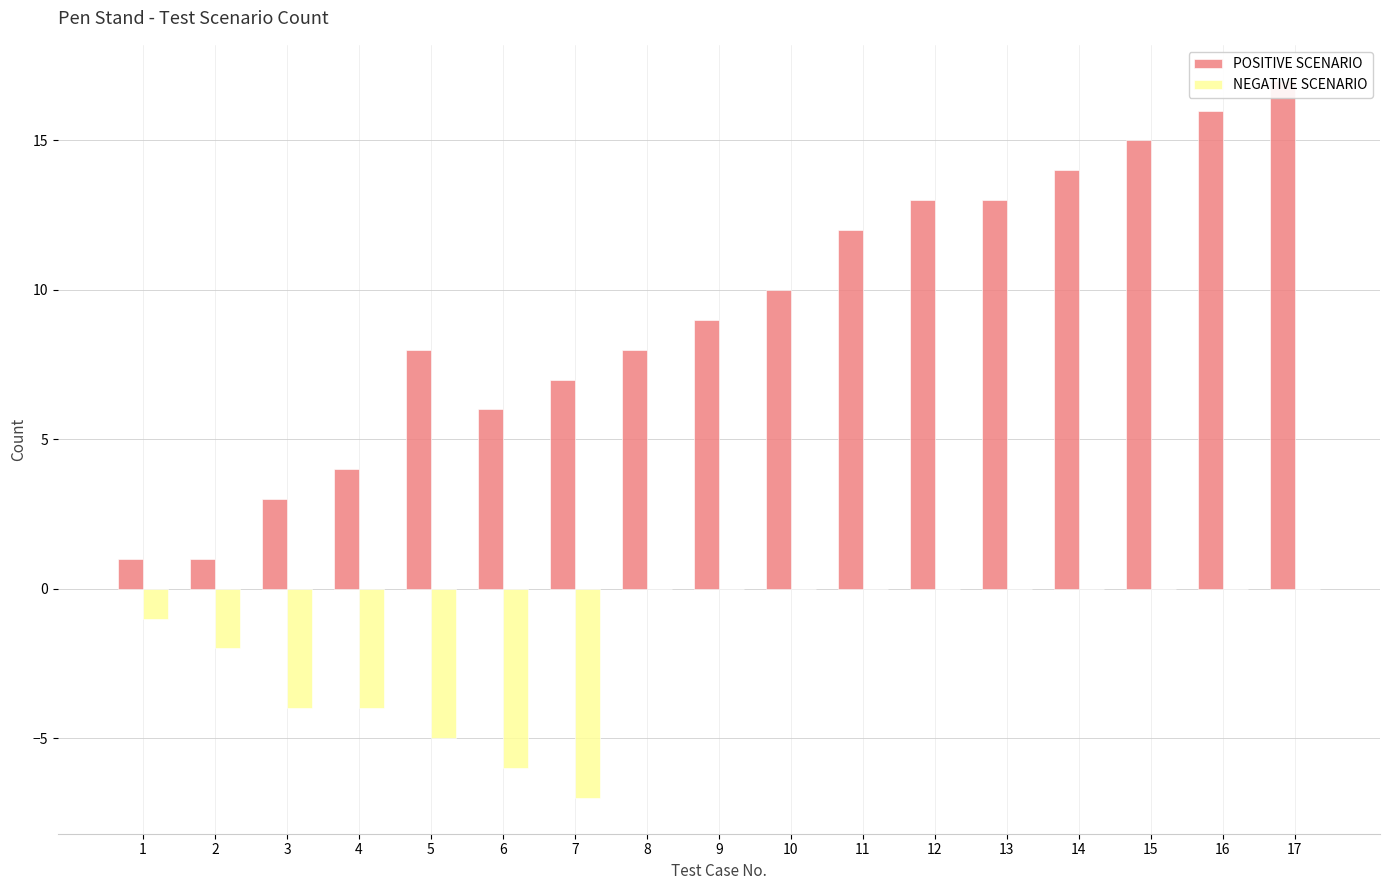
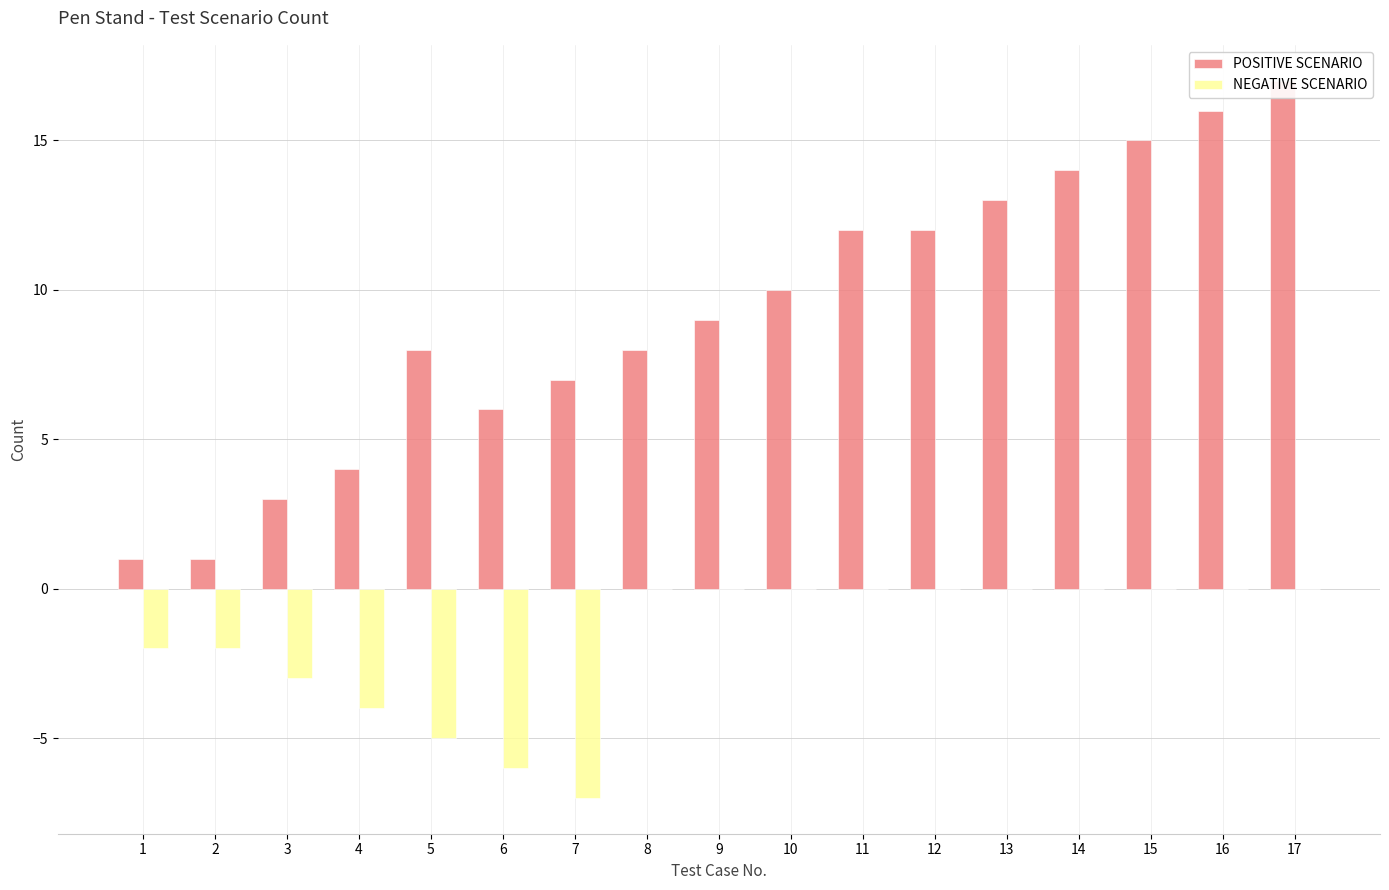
  {
    "POSITIVE SCENARIO": {
      "1": 1,
      "2": 1,
      "3": 3,
      "4": 4,
      "5": 8,
      "6": 6,
      "7": 7,
      "8": 8,
      "9": 9,
      "10": 10,
      "11": 12,
-     "12": 13,
+     "12": 12,
      "13": 13,
      "14": 14,
      "15": 15,
      "16": 16
    },
    "NEGATIVE SCENARIO": {
-     "1": -1.0,
+     "1": -2.0,
      "2": -2.0,
-     "3": -4.0,
+     "3": -3.0,
      "4": -4.0,
      "5": -5.0,
      "6": -6.0,
      "7": -7.0,
      "8": 0.0,
      "9": 0.0,
      "10": 0.0,
      "11": 0.0,
      "12": 0.0,
      "13": 0.0,
      "14": 0.0,
      "15": 0.0,
      "16": 0.0,
      "17": 0.0
    }
  }
